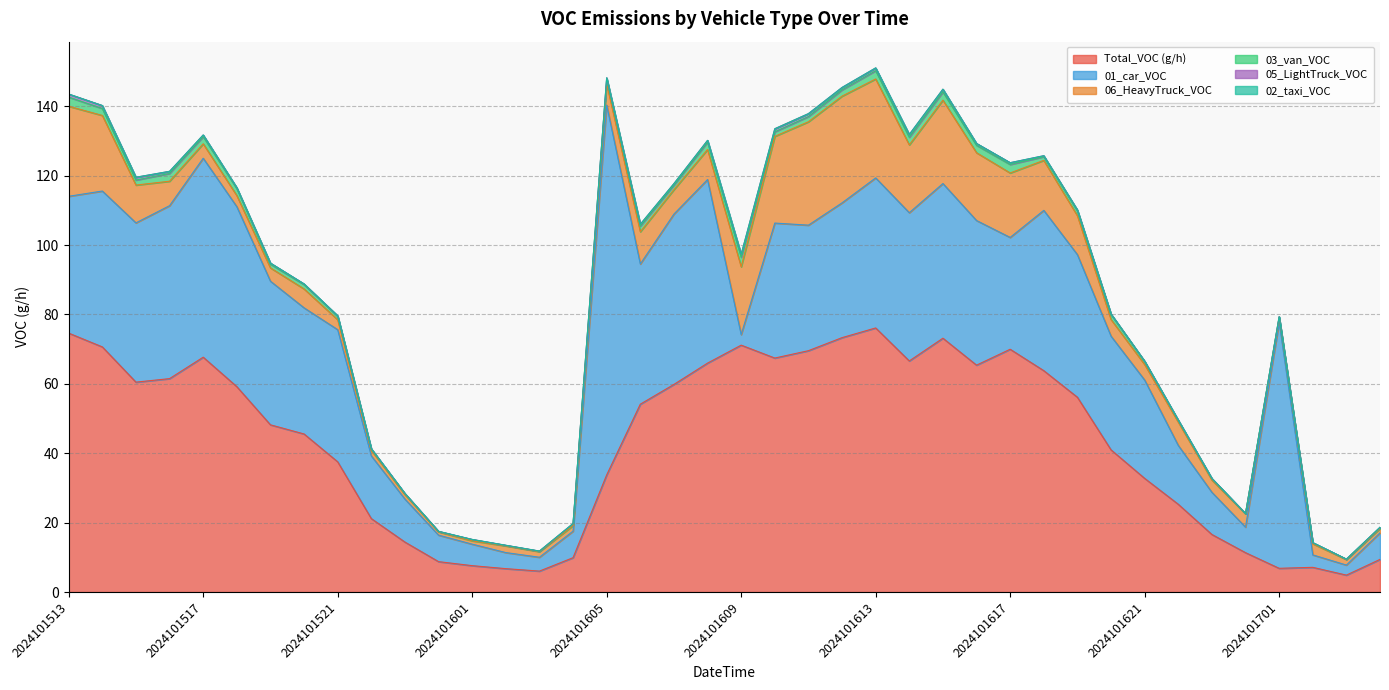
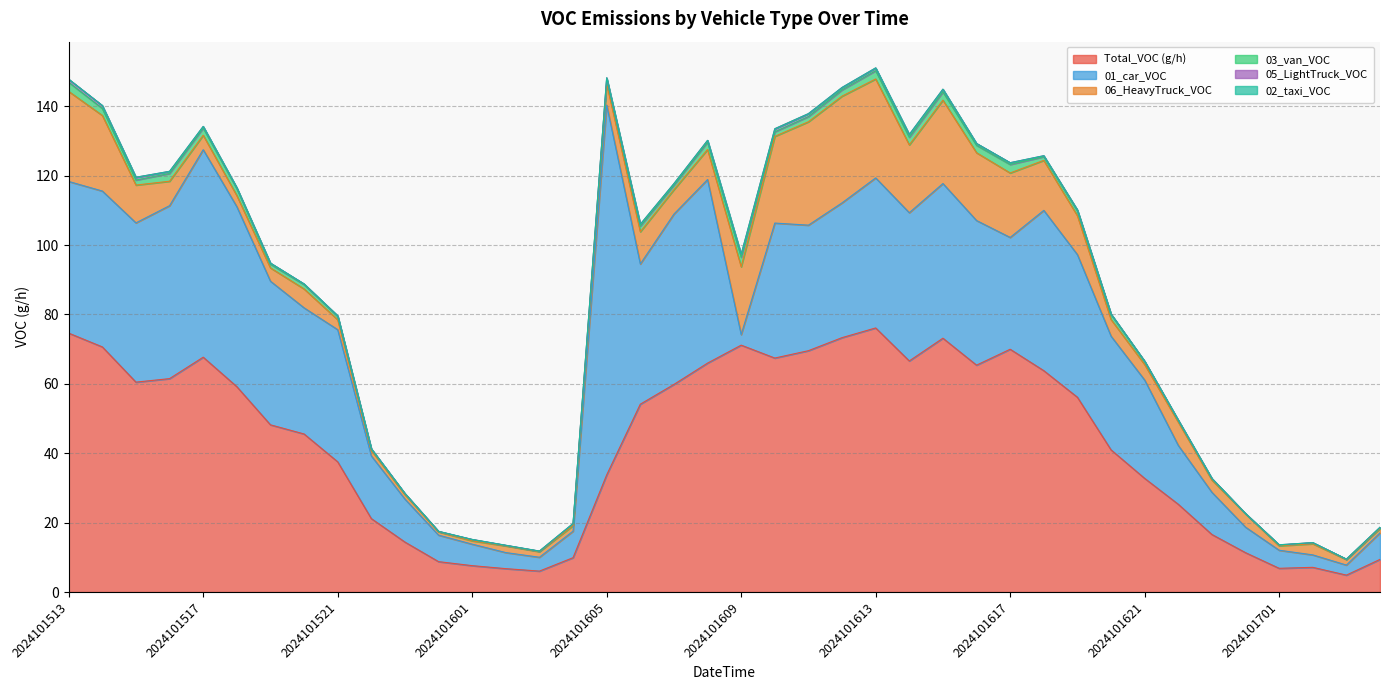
  {
    "01_car_VOC": {
-     "2024101513": 39,
-     "2024101517": 57,
+     "2024101513": 44,
+     "2024101517": 60,
      "2024101521": 38,
      "2024101601": 6,
      "2024101605": 107,
      "2024101609": 3,
      "2024101613": 43,
      "2024101617": 32,
      "2024101621": 28,
-     "2024101701": 71
+     "2024101701": 5
    }
  }
